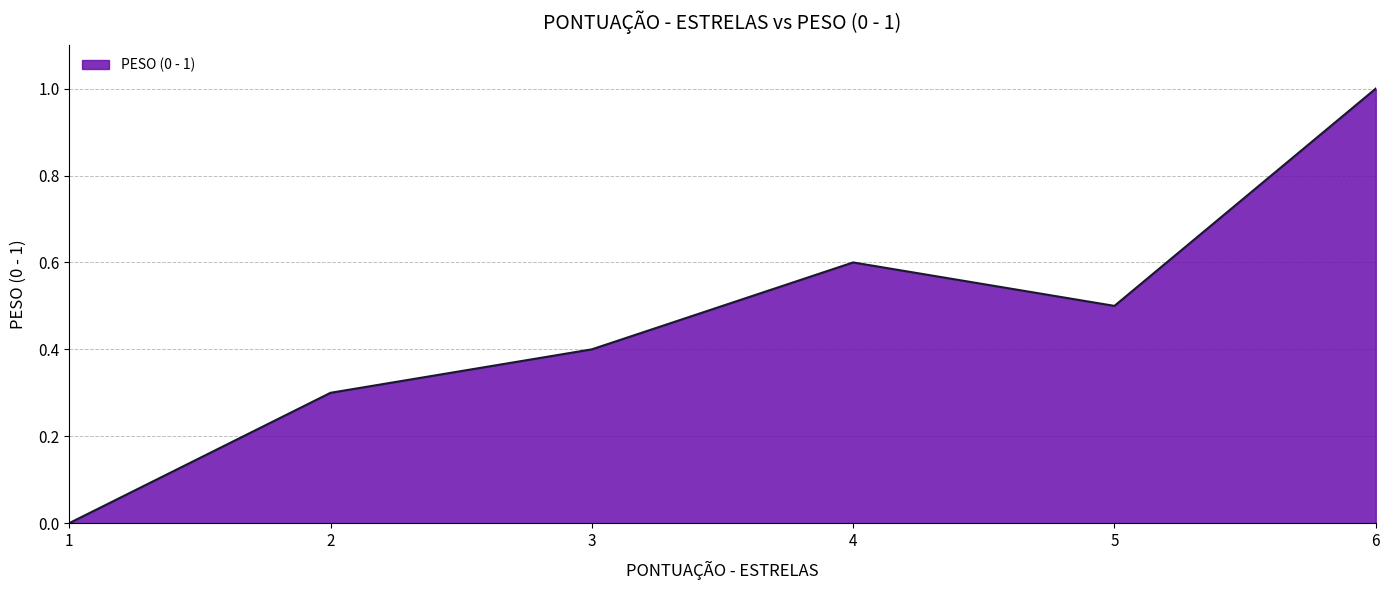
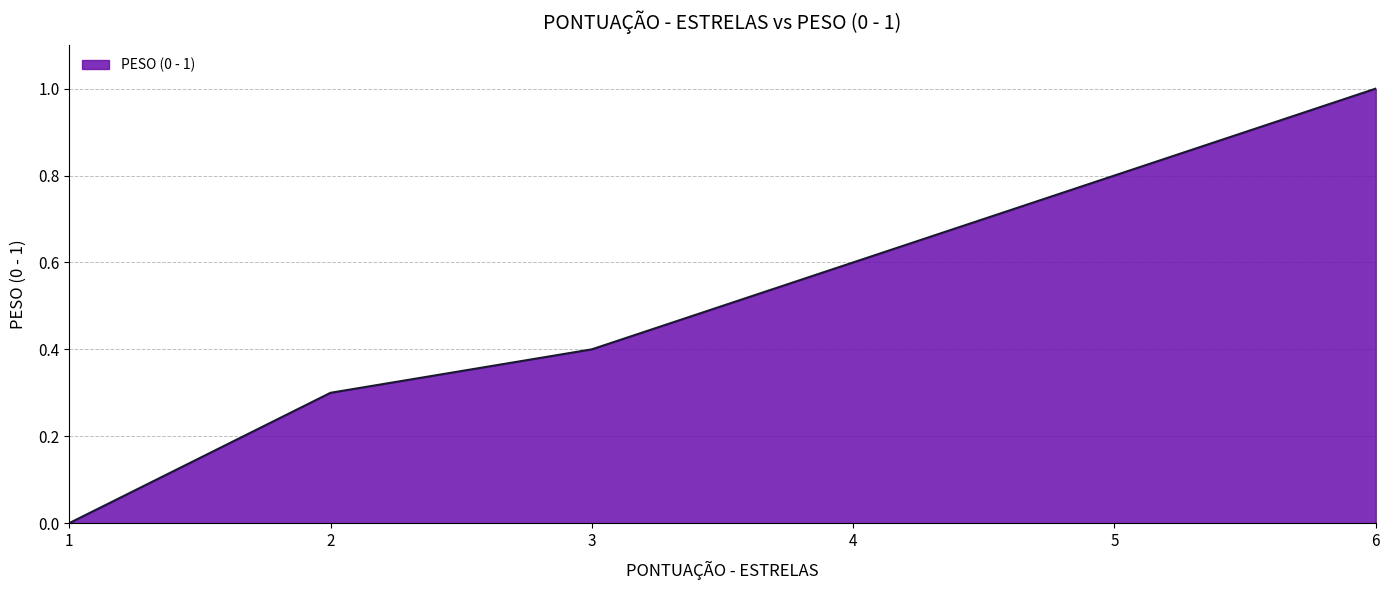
  {
    "1": 0.0,
    "2": 0.3,
    "3": 0.4,
    "4": 0.6,
-   "5": 0.5,
+   "5": 0.8,
    "6": 1.0
  }
